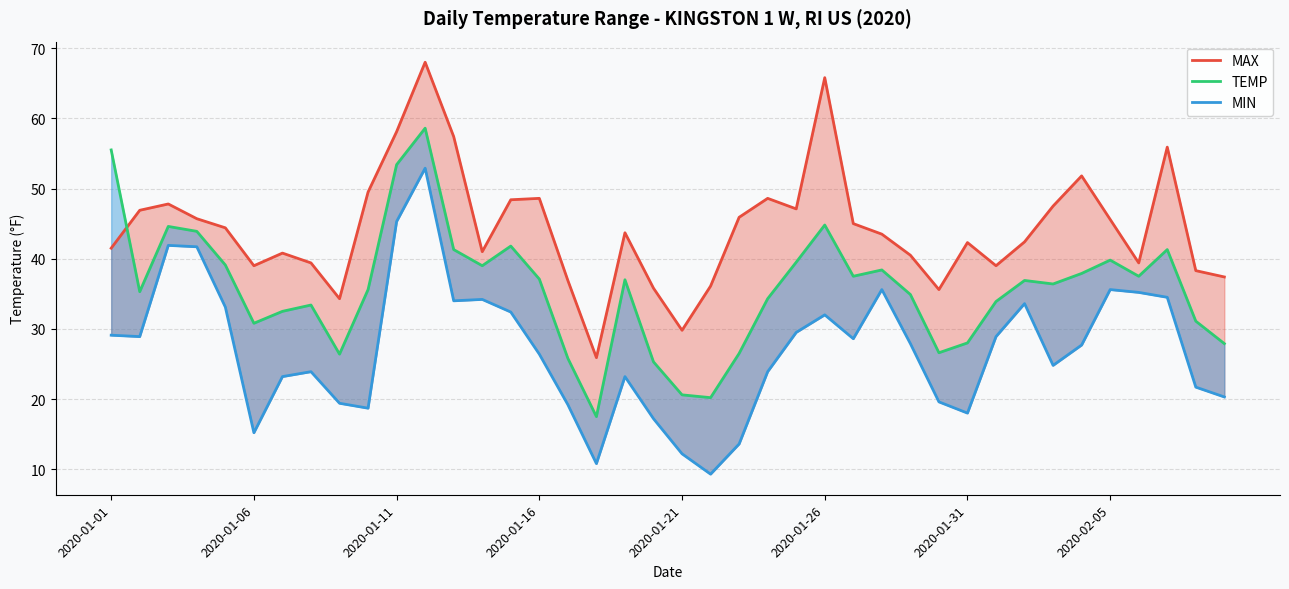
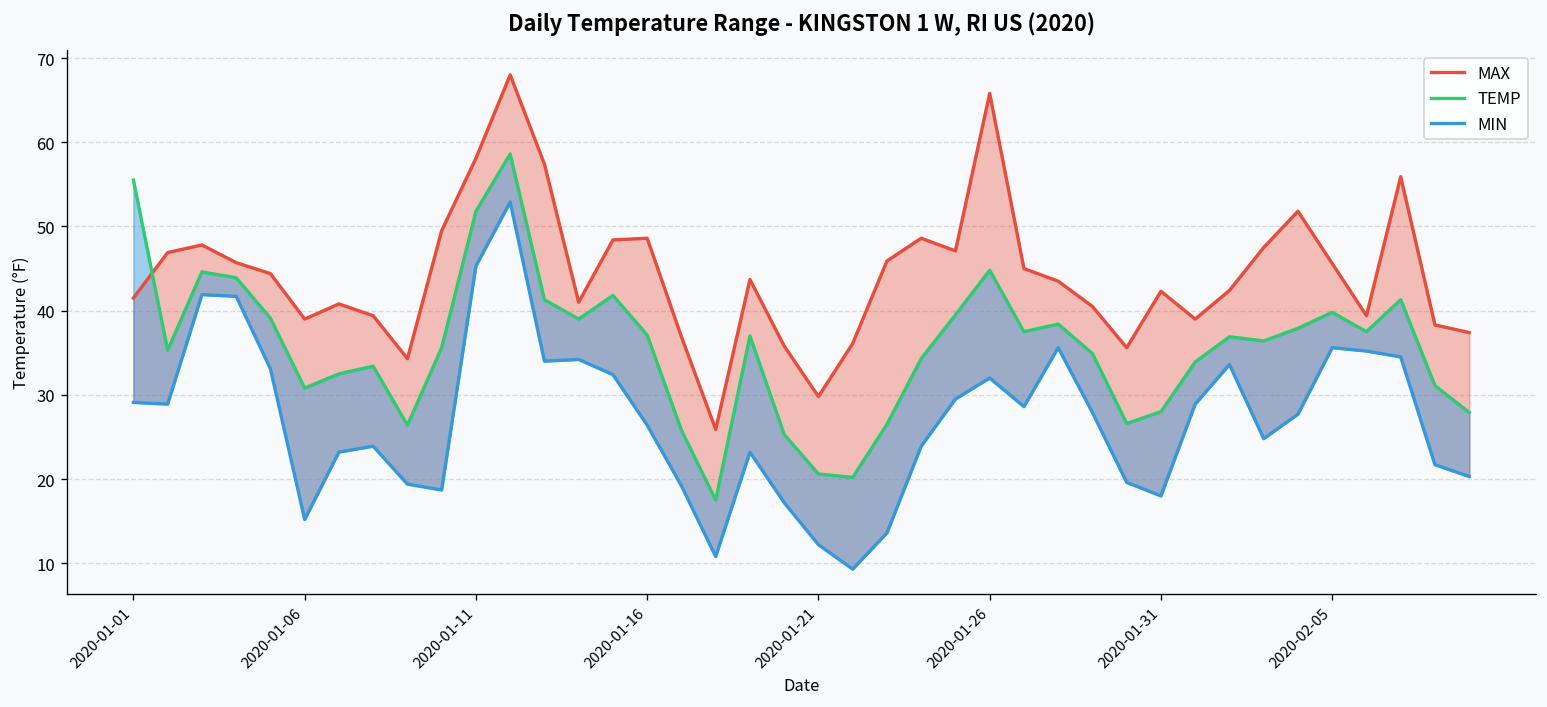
  {
    "MAX": {
      "2020-01-01": 42,
      "2020-01-06": 39,
      "2020-01-11": 58,
      "2020-01-16": 49,
      "2020-01-21": 30,
      "2020-01-26": 66,
      "2020-01-31": 42,
      "2020-02-05": 46
    },
    "TEMP": {
      "2020-01-01": 56,
      "2020-01-06": 31,
-     "2020-01-11": 53,
+     "2020-01-11": 52,
      "2020-01-16": 37,
      "2020-01-21": 21,
      "2020-01-26": 45,
      "2020-01-31": 28,
      "2020-02-05": 40
    },
    "MIN": {
      "2020-01-01": 29,
      "2020-01-06": 15,
      "2020-01-11": 45,
      "2020-01-16": 26,
      "2020-01-21": 12,
      "2020-01-26": 32,
      "2020-01-31": 18,
      "2020-02-05": 36
    }
  }
